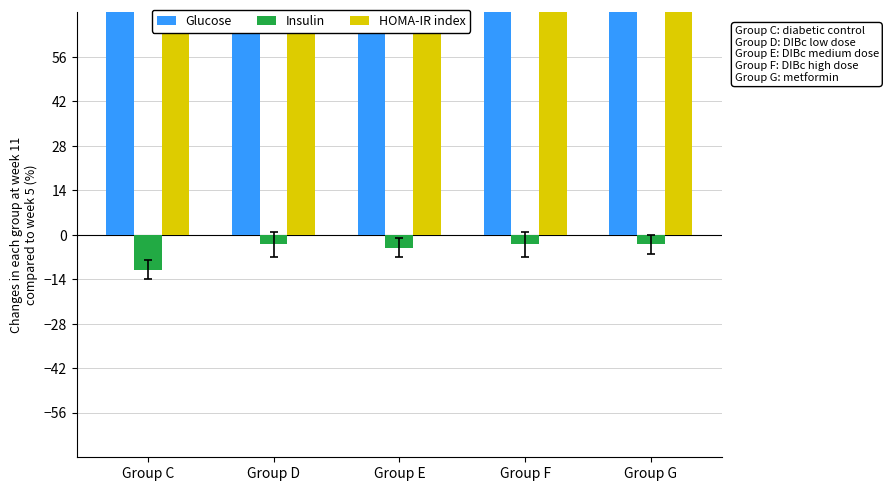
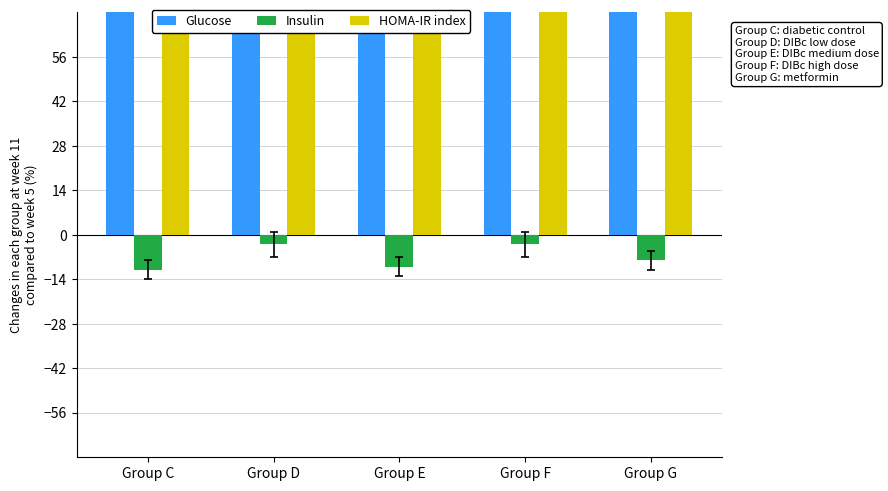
  {
    "Insulin": {
      "Group C": -11,
      "Group D": -3,
-     "Group E": -4,
+     "Group E": -10,
      "Group F": -3,
-     "Group G": -3
+     "Group G": -8
    }
  }
